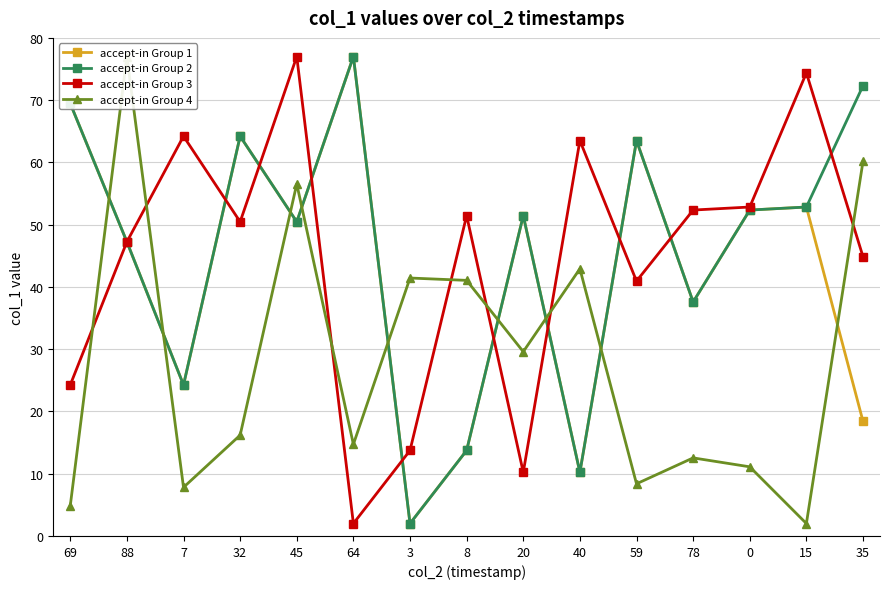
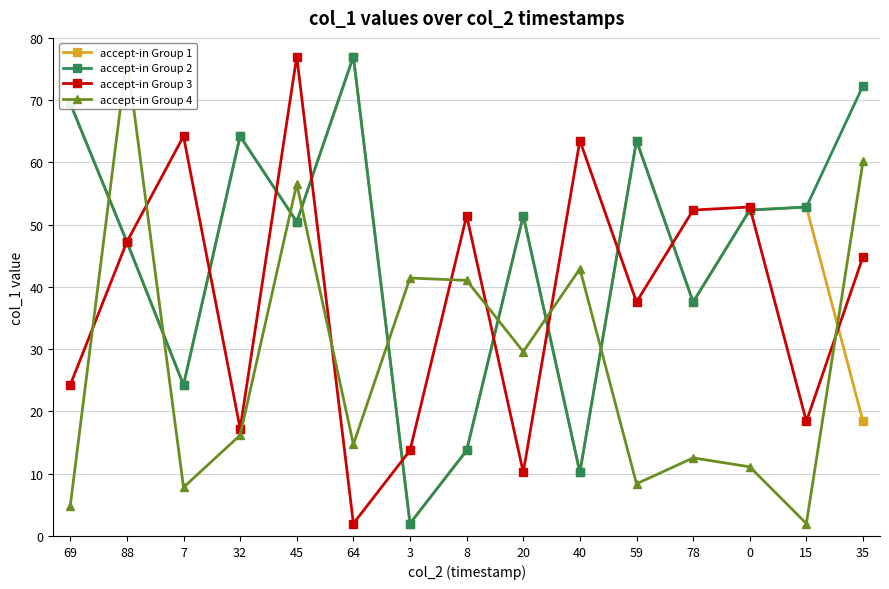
  {
    "accept-in Group 1": {
      "35": 18
    },
    "accept-in Group 2": {
      "35": 72
    },
    "accept-in Group 3": {
      "69": 24,
      "7": 64,
-     "32": 50,
+     "32": 17,
      "45": 77,
      "64": 2,
      "3": 14,
      "8": 51,
      "20": 10,
      "40": 64,
-     "59": 41,
+     "59": 38,
      "78": 52,
      "0": 53,
-     "15": 74,
+     "15": 18,
      "35": 45
    },
    "accept-in Group 4": {
      "69": 5,
      "7": 8,
      "32": 16,
      "45": 57,
      "64": 15,
      "3": 41,
      "8": 41,
      "20": 30,
      "40": 43,
      "59": 8,
      "78": 13,
      "0": 11,
      "15": 2,
      "35": 60
    }
  }
